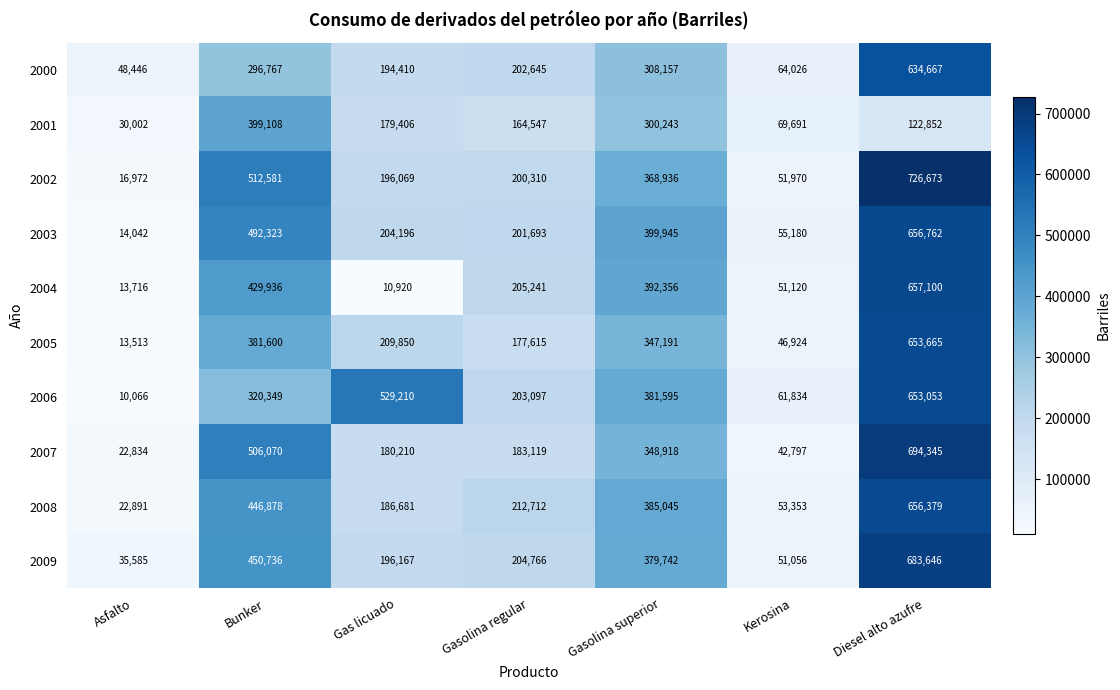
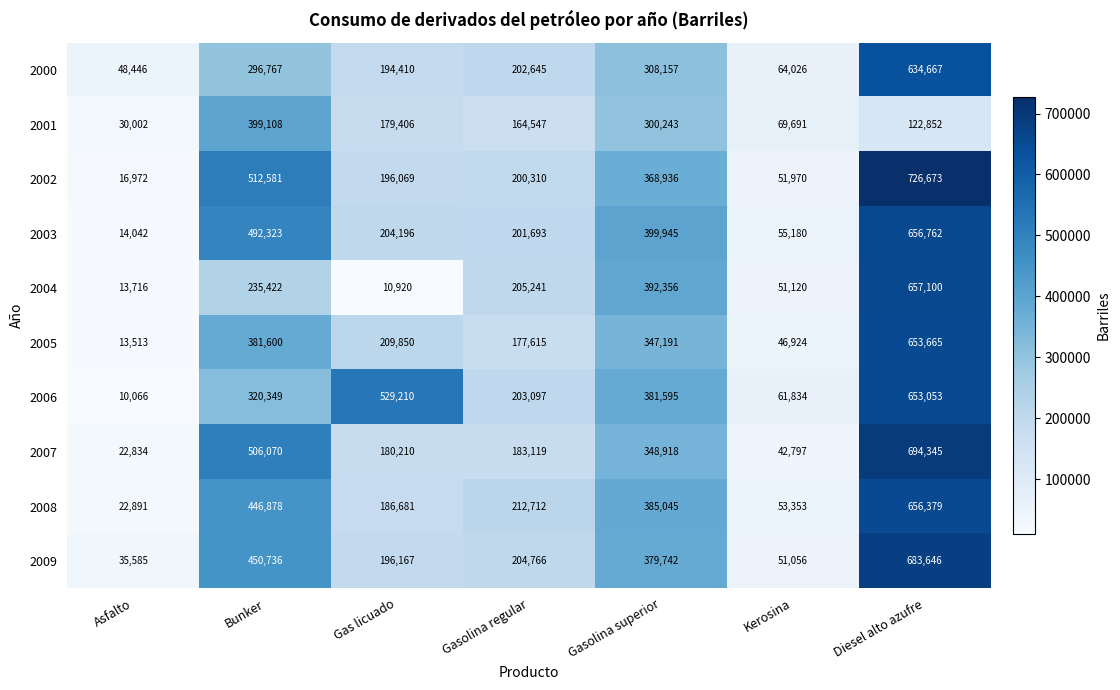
  {
    "2000": {
      "Asfalto": "48,446",
      "Bunker": "296,767",
      "Gas licuado": "194,410",
      "Gasolina regular": "202,645",
      "Gasolina superior": "308,157",
      "Kerosina": "64,026",
      "Diesel alto azufre": "634,667"
    },
    "2001": {
      "Asfalto": "30,002",
      "Bunker": "399,108",
      "Gas licuado": "179,406",
      "Gasolina regular": "164,547",
      "Gasolina superior": "300,243",
      "Kerosina": "69,691",
      "Diesel alto azufre": "122,852"
    },
    "2002": {
      "Asfalto": "16,972",
      "Bunker": "512,581",
      "Gas licuado": "196,069",
      "Gasolina regular": "200,310",
      "Gasolina superior": "368,936",
      "Kerosina": "51,970",
      "Diesel alto azufre": "726,673"
    },
    "2003": {
      "Asfalto": "14,042",
      "Bunker": "492,323",
      "Gas licuado": "204,196",
      "Gasolina regular": "201,693",
      "Gasolina superior": "399,945",
      "Kerosina": "55,180",
      "Diesel alto azufre": "656,762"
    },
    "2004": {
      "Asfalto": "13,716",
-     "Bunker": "429,936",
+     "Bunker": "235,422",
      "Gas licuado": "10,920",
      "Gasolina regular": "205,241",
      "Gasolina superior": "392,356",
      "Kerosina": "51,120",
      "Diesel alto azufre": "657,100"
    },
    "2005": {
      "Asfalto": "13,513",
      "Bunker": "381,600",
      "Gas licuado": "209,850",
      "Gasolina regular": "177,615",
      "Gasolina superior": "347,191",
      "Kerosina": "46,924",
      "Diesel alto azufre": "653,665"
    },
    "2006": {
      "Asfalto": "10,066",
      "Bunker": "320,349",
      "Gas licuado": "529,210",
      "Gasolina regular": "203,097",
      "Gasolina superior": "381,595",
      "Kerosina": "61,834",
      "Diesel alto azufre": "653,053"
    },
    "2007": {
      "Asfalto": "22,834",
      "Bunker": "506,070",
      "Gas licuado": "180,210",
      "Gasolina regular": "183,119",
      "Gasolina superior": "348,918",
      "Kerosina": "42,797",
      "Diesel alto azufre": "694,345"
    },
    "2008": {
      "Asfalto": "22,891",
      "Bunker": "446,878",
      "Gas licuado": "186,681",
      "Gasolina regular": "212,712",
      "Gasolina superior": "385,045",
      "Kerosina": "53,353",
      "Diesel alto azufre": "656,379"
    },
    "2009": {
      "Asfalto": "35,585",
      "Bunker": "450,736",
      "Gas licuado": "196,167",
      "Gasolina regular": "204,766",
      "Gasolina superior": "379,742",
      "Kerosina": "51,056",
      "Diesel alto azufre": "683,646"
    }
  }
